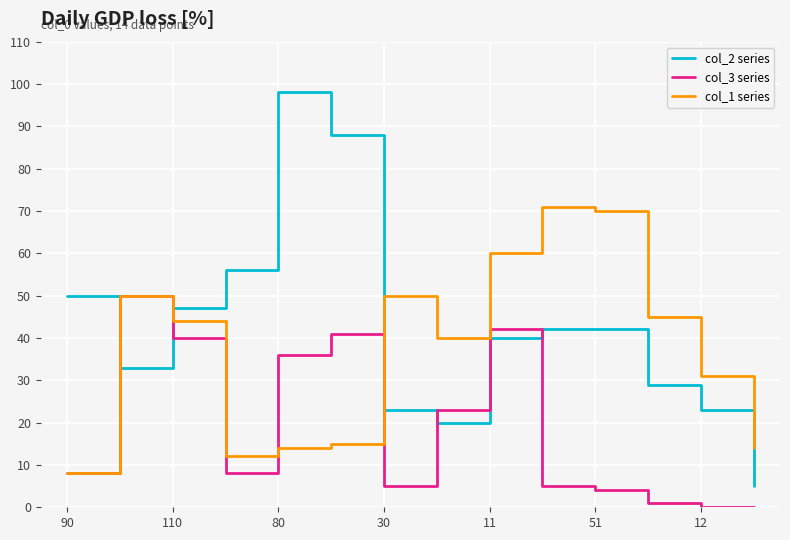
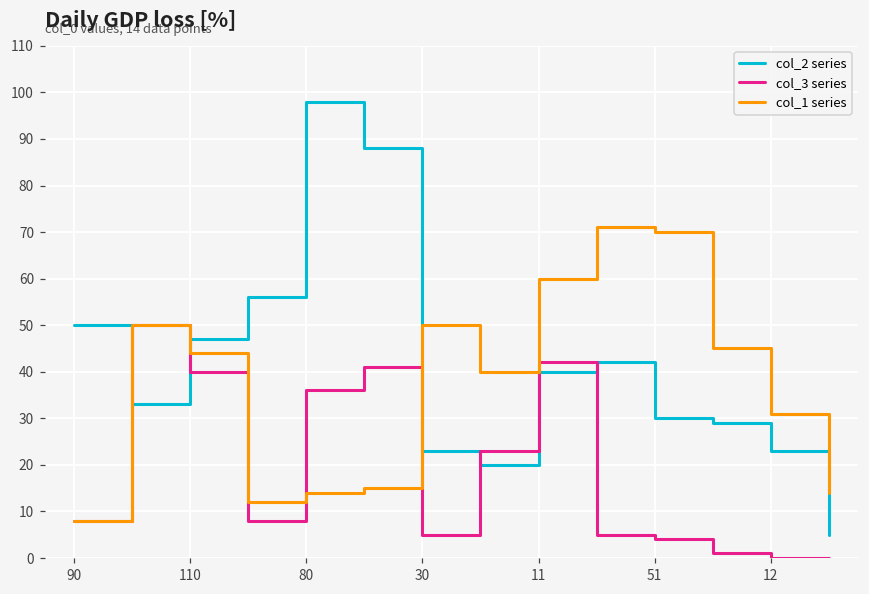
  {
    "col_2 series": {
      "90": 50,
      "110": 47,
      "80": 98,
      "30": 23,
-     "51": 42,
+     "51": 30,
      "12": 23
    },
    "col_3 series": {
      "110": 40,
      "80": 36,
      "30": 5,
      "51": 4,
      "12": 0
    },
    "col_1 series": {
      "110": 44,
      "80": 14,
      "30": 50,
      "51": 70,
      "12": 31
    }
  }
